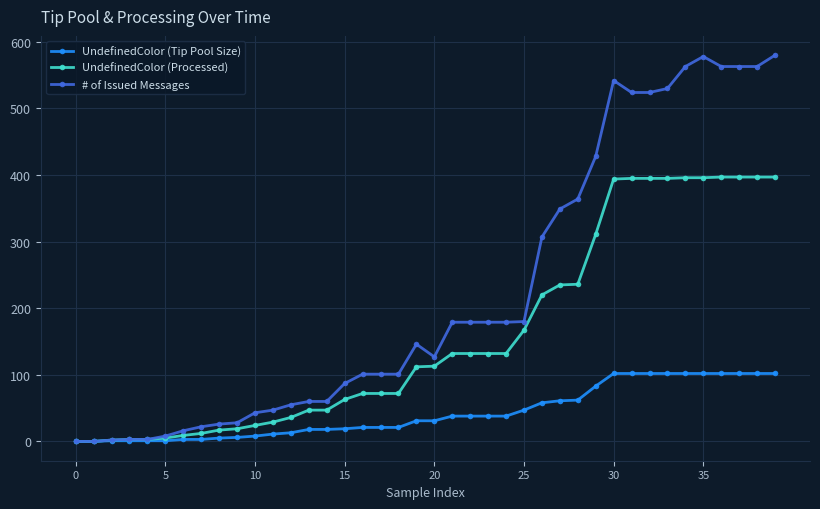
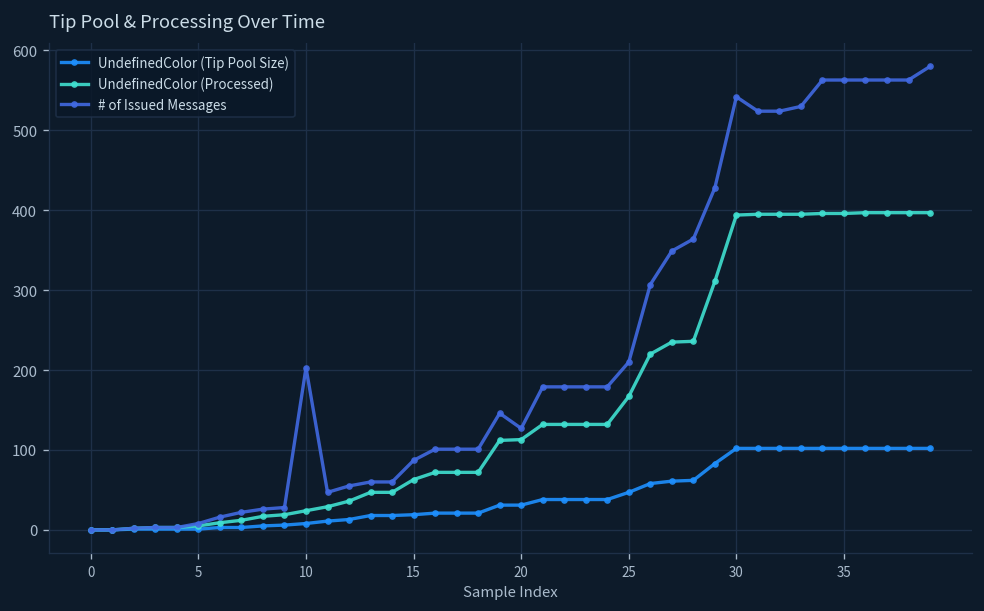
  {
    "UndefinedColor (Tip Pool Size)": {
      "5": 0,
      "10": 10,
      "15": 20,
      "20": 30,
      "25": 50,
      "30": 100,
      "35": 100
    },
    "UndefinedColor (Processed)": {
      "10": 20,
      "15": 60,
      "20": 110,
      "25": 170,
      "30": 390,
      "35": 400
    },
    "# of Issued Messages": {
-     "10": 40,
+     "10": 200,
      "15": 90,
      "20": 130,
-     "25": 180,
+     "25": 210,
      "30": 540,
-     "35": 580
+     "35": 560
    }
  }
